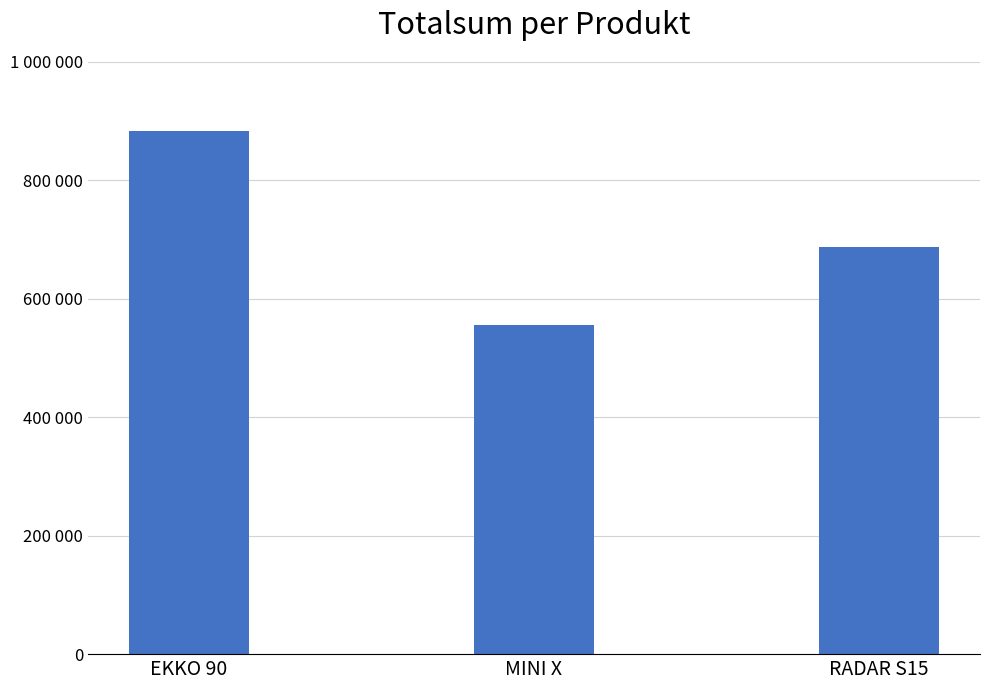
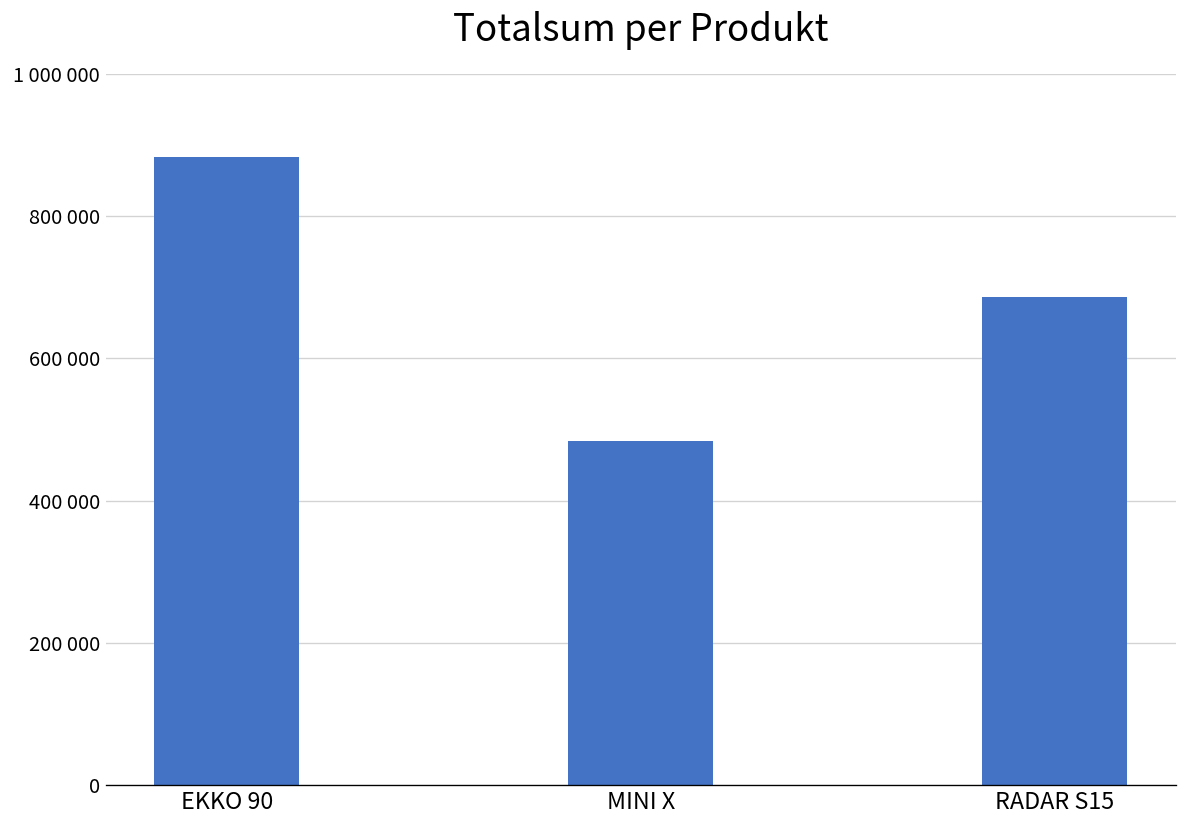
  {
    "EKKO 90": 880000,
-   "MINI X": 560000,
+   "MINI X": 480000,
    "RADAR S15": 690000
  }
